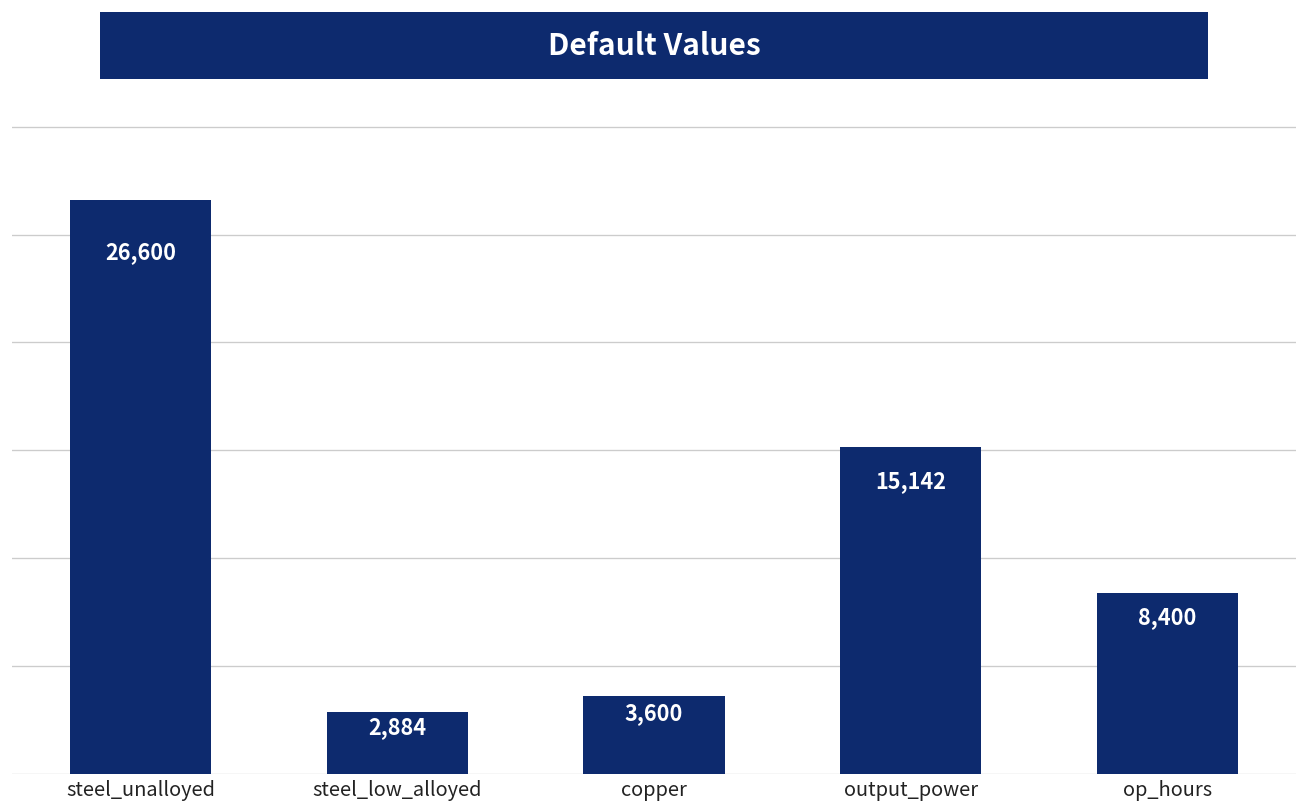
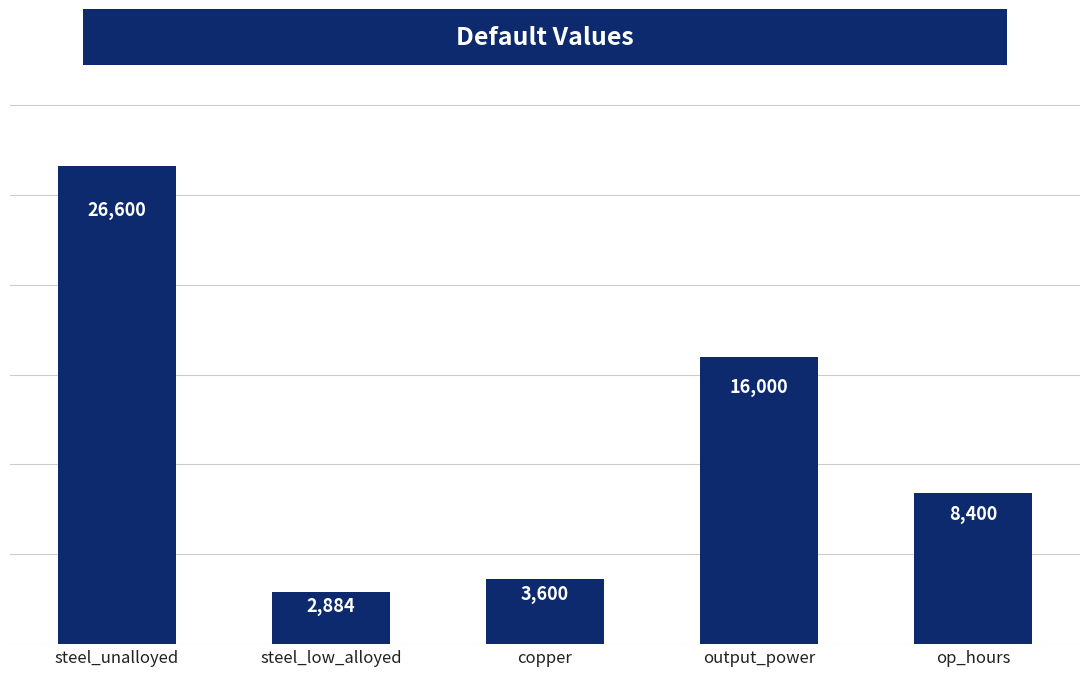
  {
    "steel_unalloyed": "26,600",
    "steel_low_alloyed": "2,884",
    "copper": "3,600",
-   "output_power": "15,142",
+   "output_power": "16,000",
    "op_hours": "8,400"
  }
